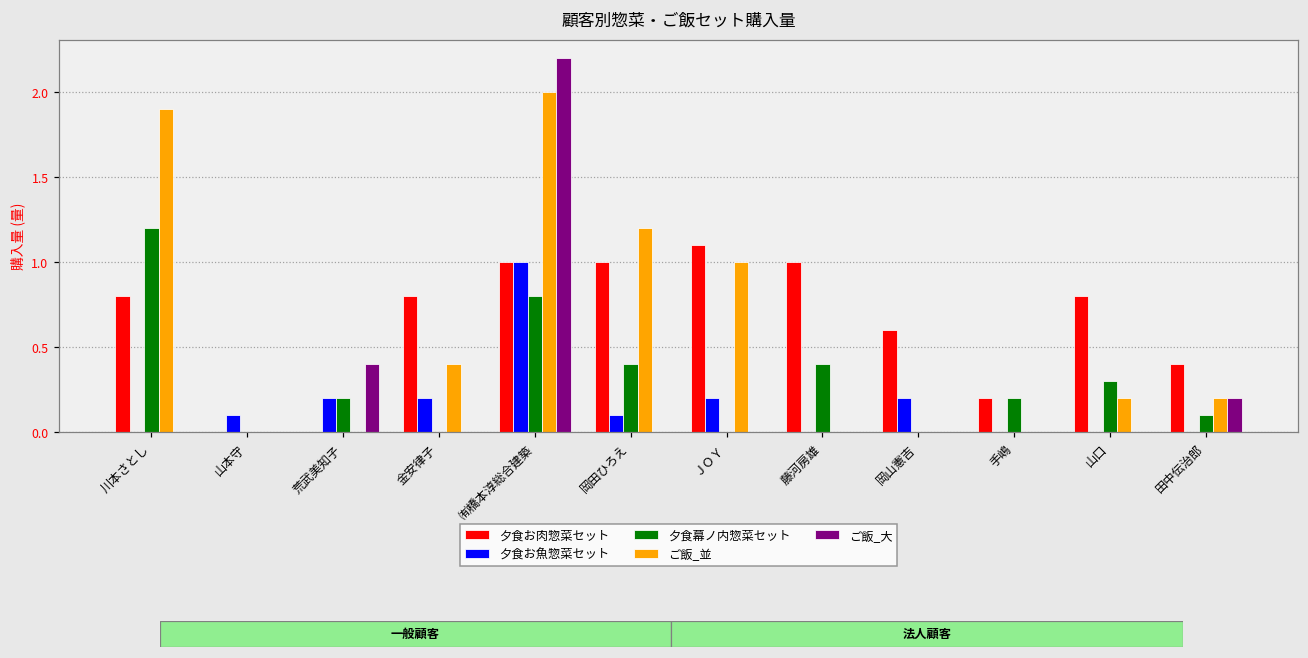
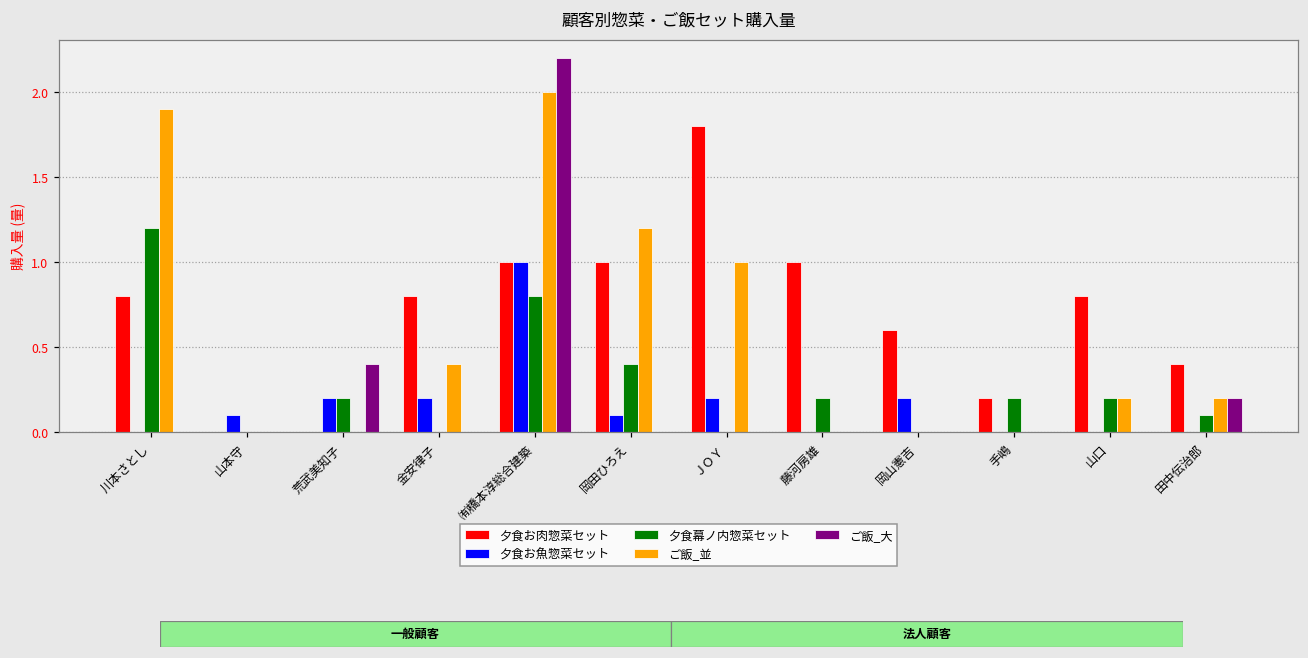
  {
    "夕食お肉惣菜セット": {
      "川本さとし": 0.8,
      "山本守": 0.0,
      "荒武美知子": 0.0,
      "金安律子": 0.8,
      "㈲橋本淳総合建築": 1.0,
      "岡田ひろえ": 1.0,
-     "ＪＯＹ": 1.1,
+     "ＪＯＹ": 1.8,
      "藤河房雄": 1.0,
      "岡山憲吉": 0.6,
      "手嶋": 0.2,
      "山口": 0.8,
      "田中伝治郎": 0.4
    },
    "夕食お魚惣菜セット": {
      "川本さとし": 0.0,
      "山本守": 0.1,
      "荒武美知子": 0.2,
      "金安律子": 0.2,
      "㈲橋本淳総合建築": 1.0,
      "岡田ひろえ": 0.1,
      "ＪＯＹ": 0.2,
      "藤河房雄": 0.0,
      "岡山憲吉": 0.2,
      "手嶋": 0.0,
      "山口": 0.0,
      "田中伝治郎": 0.0
    },
    "夕食幕ノ内惣菜セット": {
      "川本さとし": 1.2,
      "山本守": 0.0,
      "荒武美知子": 0.2,
      "金安律子": 0.0,
      "㈲橋本淳総合建築": 0.8,
      "岡田ひろえ": 0.4,
      "ＪＯＹ": 0.0,
-     "藤河房雄": 0.4,
+     "藤河房雄": 0.2,
      "岡山憲吉": 0.0,
      "手嶋": 0.2,
-     "山口": 0.3,
+     "山口": 0.2,
      "田中伝治郎": 0.1
    },
    "ご飯_並": {
      "川本さとし": 1.9,
      "山本守": 0.0,
      "荒武美知子": 0.0,
      "金安律子": 0.4,
      "㈲橋本淳総合建築": 2.0,
      "岡田ひろえ": 1.2,
      "ＪＯＹ": 1.0,
      "藤河房雄": 0.0,
      "岡山憲吉": 0.0,
      "手嶋": 0.0,
      "山口": 0.2,
      "田中伝治郎": 0.2
    },
    "ご飯_大": {
      "川本さとし": 0.0,
      "山本守": 0.0,
      "荒武美知子": 0.4,
      "金安律子": 0.0,
      "㈲橋本淳総合建築": 2.2,
      "岡田ひろえ": 0.0,
      "ＪＯＹ": 0.0,
      "藤河房雄": 0.0,
      "岡山憲吉": 0.0,
      "手嶋": 0.0,
      "山口": 0.0,
      "田中伝治郎": 0.2
    }
  }
